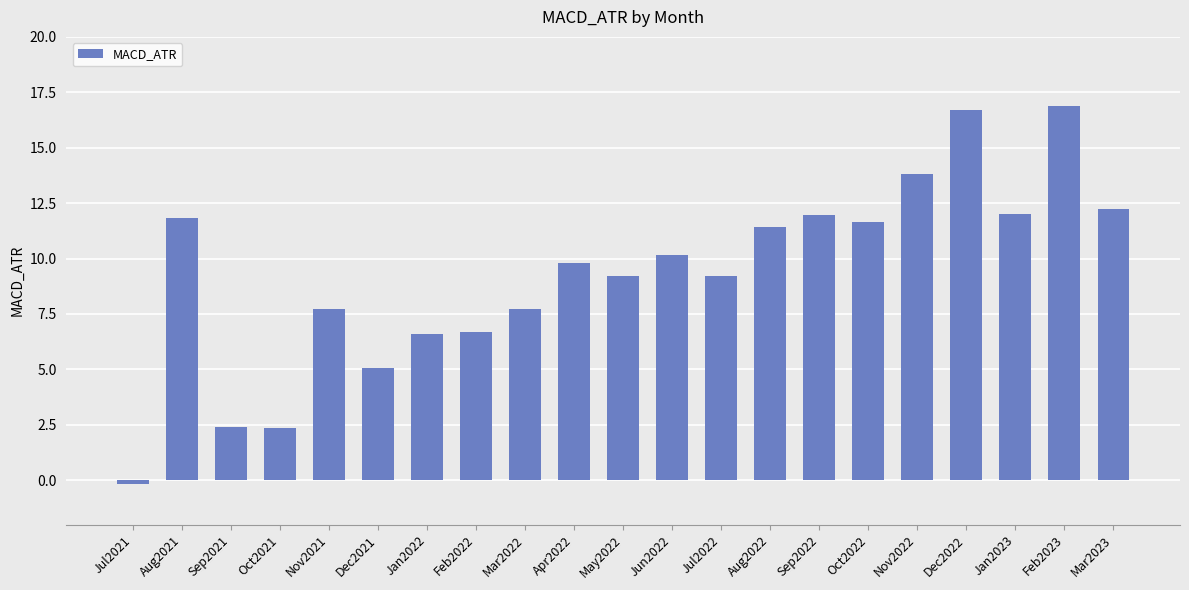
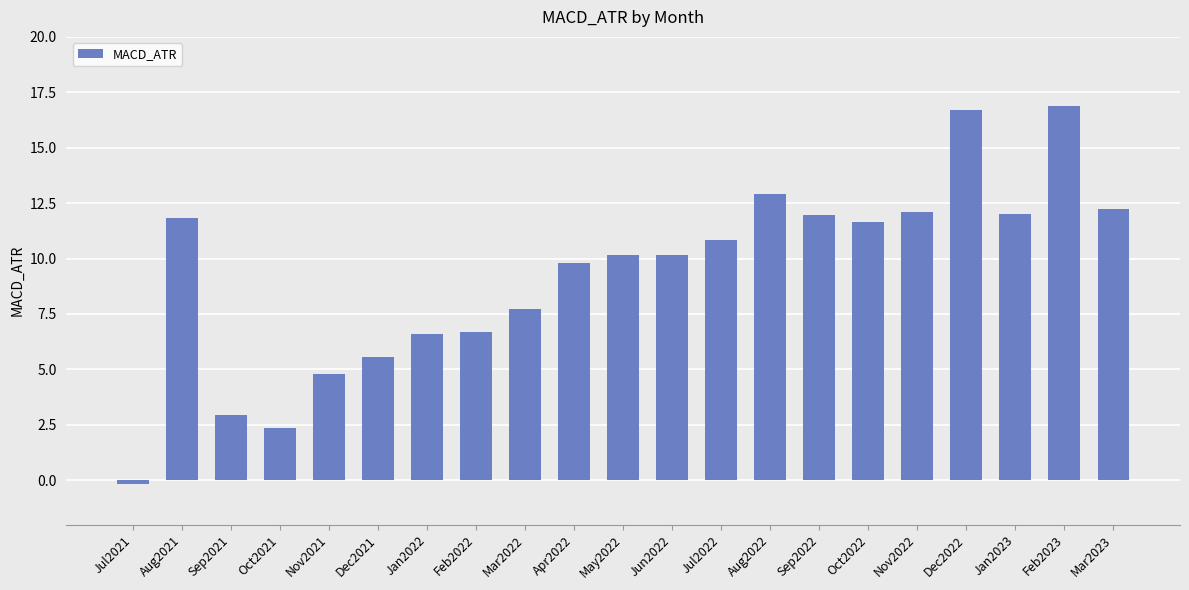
  {
    "Jul2021": -0.2,
    "Aug2021": 11.8,
-   "Sep2021": 2.4,
+   "Sep2021": 2.9,
    "Oct2021": 2.4,
-   "Nov2021": 7.7,
-   "Dec2021": 5.1,
+   "Nov2021": 4.8,
+   "Dec2021": 5.6,
    "Jan2022": 6.6,
    "Feb2022": 6.7,
    "Mar2022": 7.7,
    "Apr2022": 9.8,
-   "May2022": 9.2,
+   "May2022": 10.1,
    "Jun2022": 10.2,
-   "Jul2022": 9.2,
-   "Aug2022": 11.4,
+   "Jul2022": 10.8,
+   "Aug2022": 12.9,
    "Sep2022": 12.0,
    "Oct2022": 11.7,
-   "Nov2022": 13.8,
+   "Nov2022": 12.1,
    "Dec2022": 16.7,
    "Jan2023": 12.0,
    "Feb2023": 16.9,
    "Mar2023": 12.2
  }
